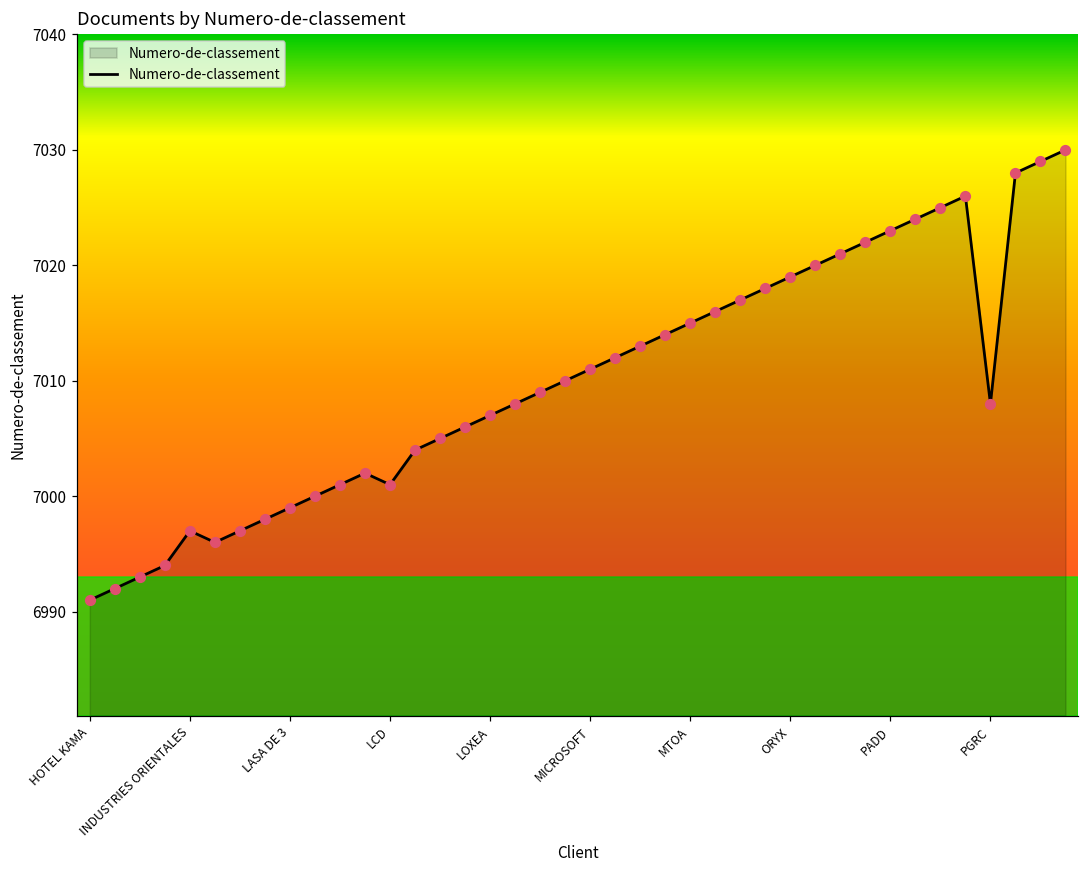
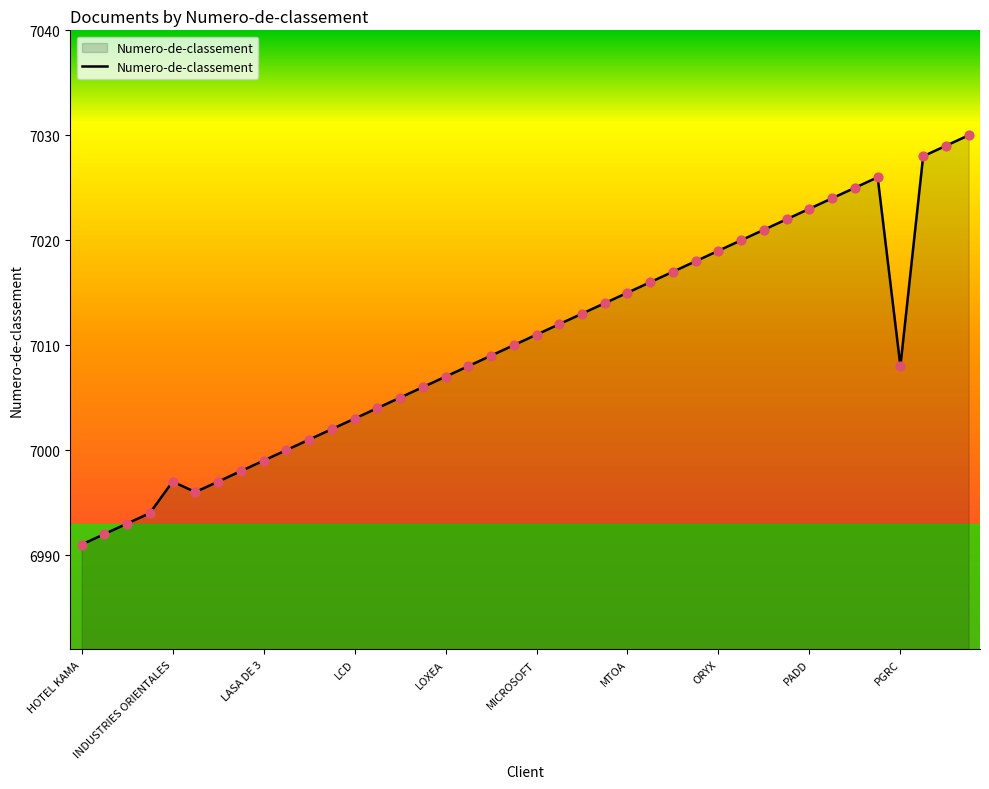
  {
    "INDUSTRIES ORIENTALES": 6997,
    "LASA DE 3": 6999,
-   "LCD": 7001,
+   "LCD": 7003,
    "MICROSOFT": 7011,
    "PGRC": 7008
  }
